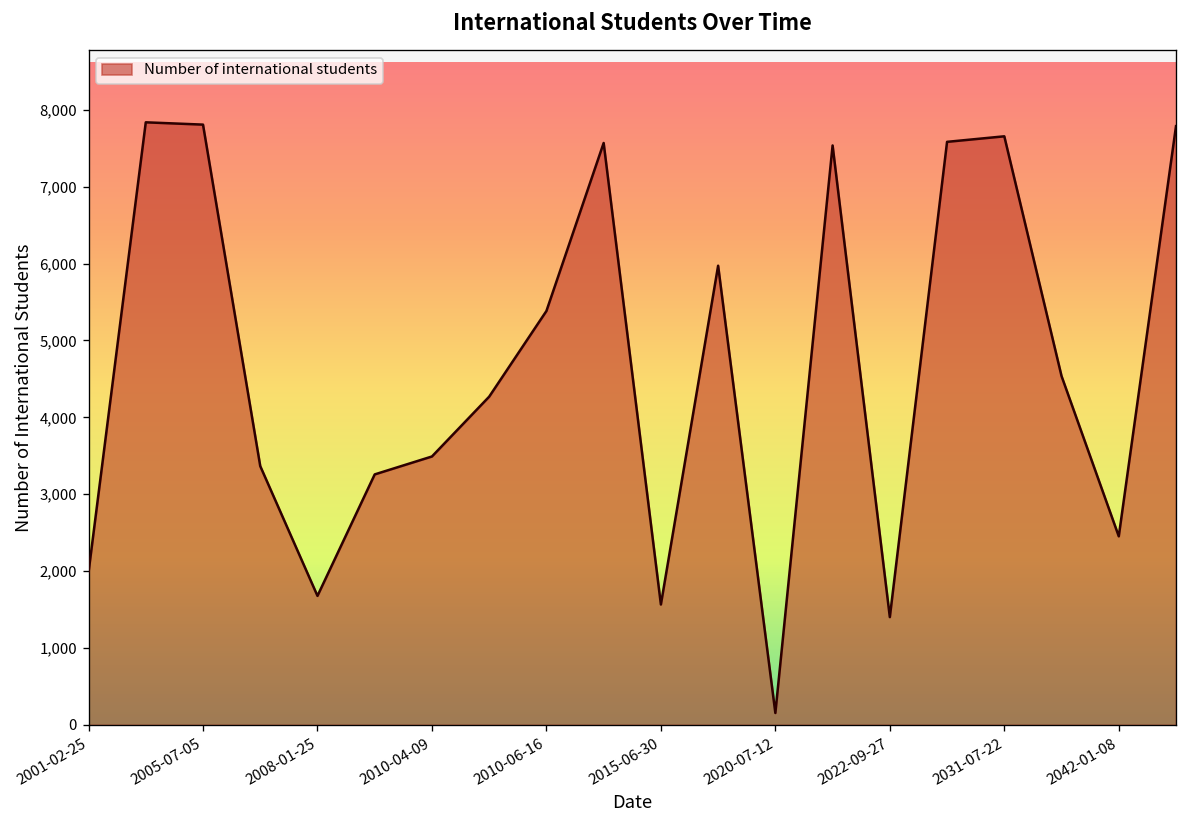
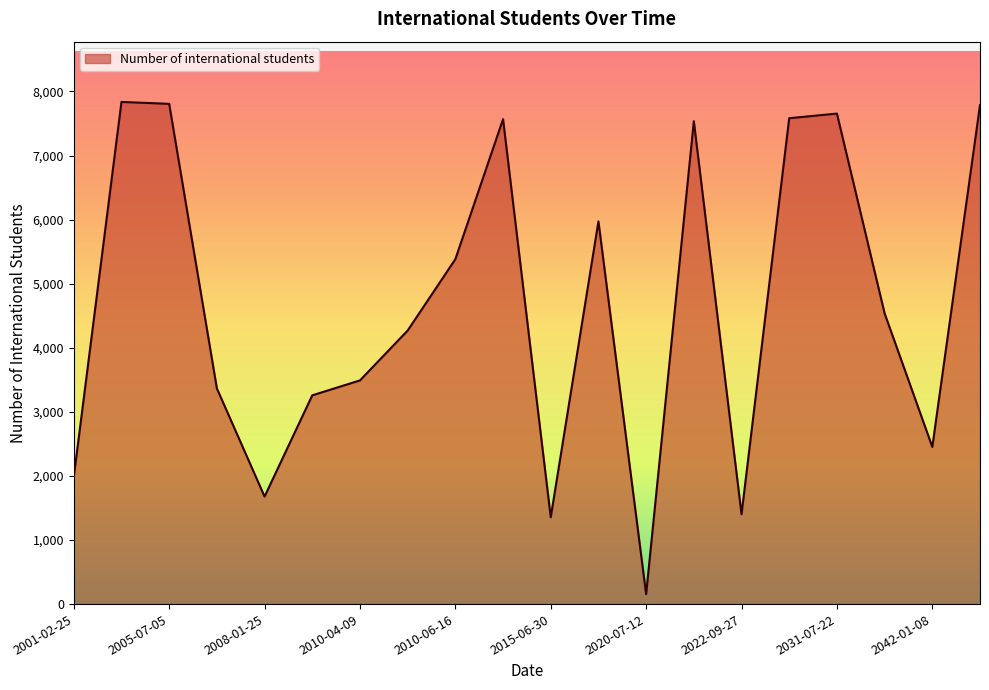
  {
    "2005-07-05": "7,800",
    "2008-01-25": "1,700",
    "2010-04-09": "3,500",
-   "2015-06-30": "1,600",
+   "2015-06-30": "1,400",
    "2020-07-12": "200"
  }
